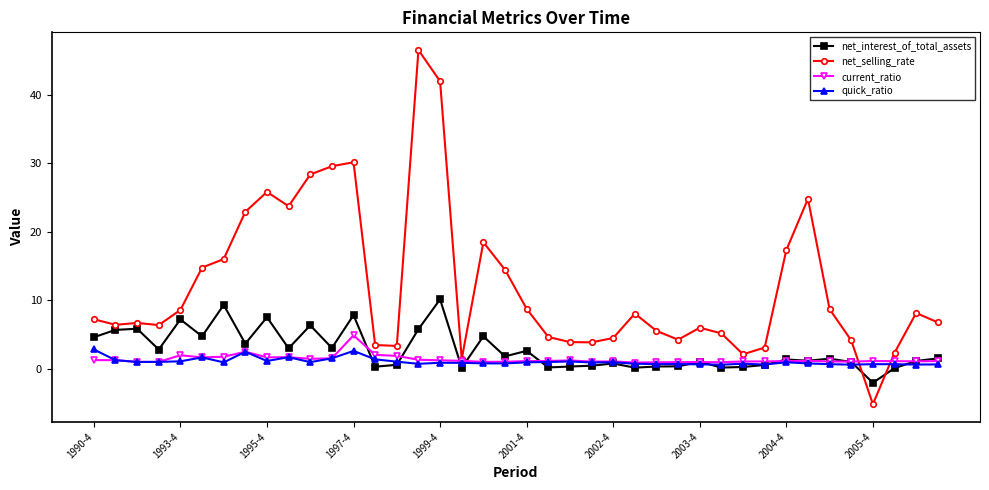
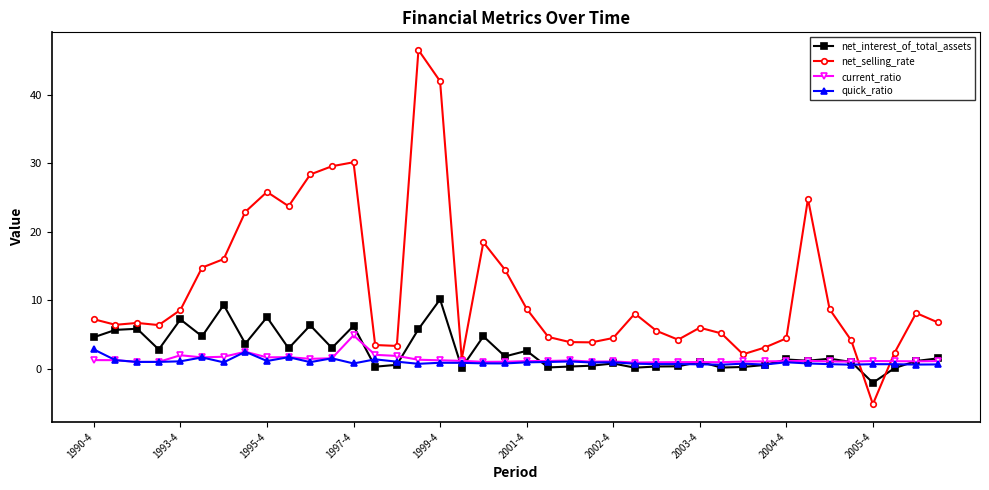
  {
    "net_interest_of_total_assets": {
      "1990-4": 5,
      "1993-4": 7,
      "1995-4": 8,
-     "1997-4": 8,
+     "1997-4": 6,
      "1999-4": 10,
      "2001-4": 3,
      "2005-4": -2
    },
    "net_selling_rate": {
      "1990-4": 7,
      "1993-4": 9,
      "1995-4": 26,
      "1997-4": 30,
      "1999-4": 42,
      "2001-4": 9,
      "2002-4": 4,
      "2003-4": 6,
-     "2004-4": 17,
+     "2004-4": 4,
      "2005-4": -5
    },
    "current_ratio": {
      "1990-4": 1,
      "1993-4": 2,
      "1995-4": 2,
      "1997-4": 5,
      "2005-4": 1
    },
    "quick_ratio": {
      "1990-4": 3,
      "1993-4": 1,
      "1995-4": 1,
-     "1997-4": 3,
+     "1997-4": 1,
      "2005-4": 1
    }
  }
